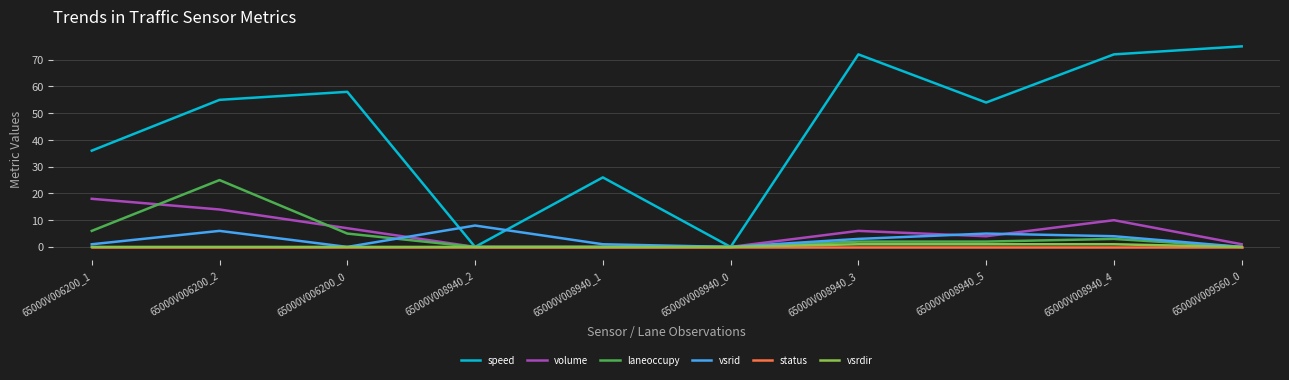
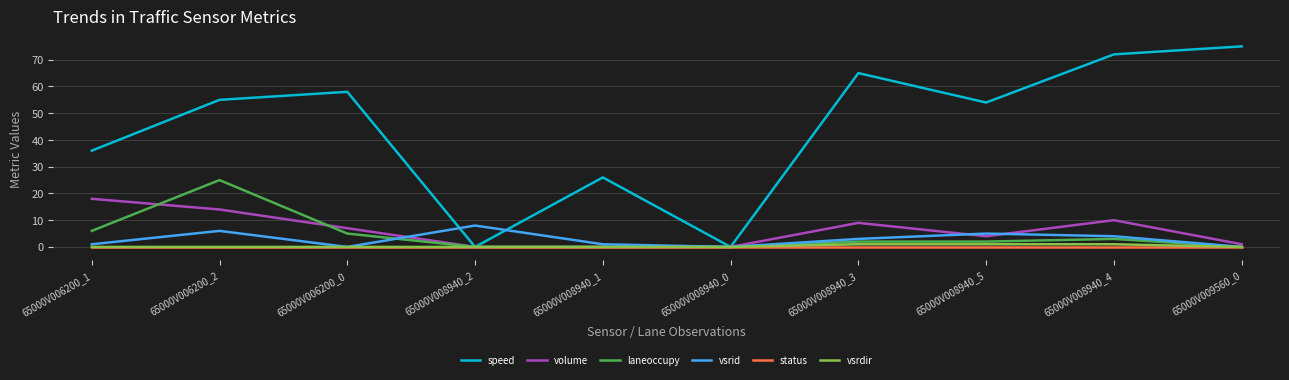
  {
    "speed": {
      "65000V006200_1": 36,
      "65000V006200_2": 55,
      "65000V006200_0": 58,
      "65000V008940_1": 26,
-     "65000V008940_3": 72,
+     "65000V008940_3": 65,
      "65000V008940_5": 54,
      "65000V008940_4": 72,
      "65000V009560_0": 75
    },
    "volume": {
      "65000V006200_1": 18,
      "65000V006200_2": 14,
      "65000V006200_0": 7,
-     "65000V008940_3": 6,
+     "65000V008940_3": 9,
      "65000V008940_5": 4,
      "65000V008940_4": 10,
      "65000V009560_0": 1
    },
    "laneoccupy": {
      "65000V006200_1": 6,
      "65000V006200_2": 25,
      "65000V006200_0": 5,
      "65000V008940_3": 2,
      "65000V008940_5": 2,
      "65000V008940_4": 3
    },
    "vsrid": {
      "65000V006200_1": 1,
      "65000V006200_2": 6,
      "65000V008940_2": 8,
      "65000V008940_1": 1,
      "65000V008940_3": 3,
      "65000V008940_5": 5,
      "65000V008940_4": 4
    },
    "status": {
      "65000V008940_3": 0,
      "65000V008940_5": 0,
      "65000V008940_4": 0
    },
    "vsrdir": {
      "65000V008940_3": 1,
      "65000V008940_5": 1,
      "65000V008940_4": 1
    }
  }
